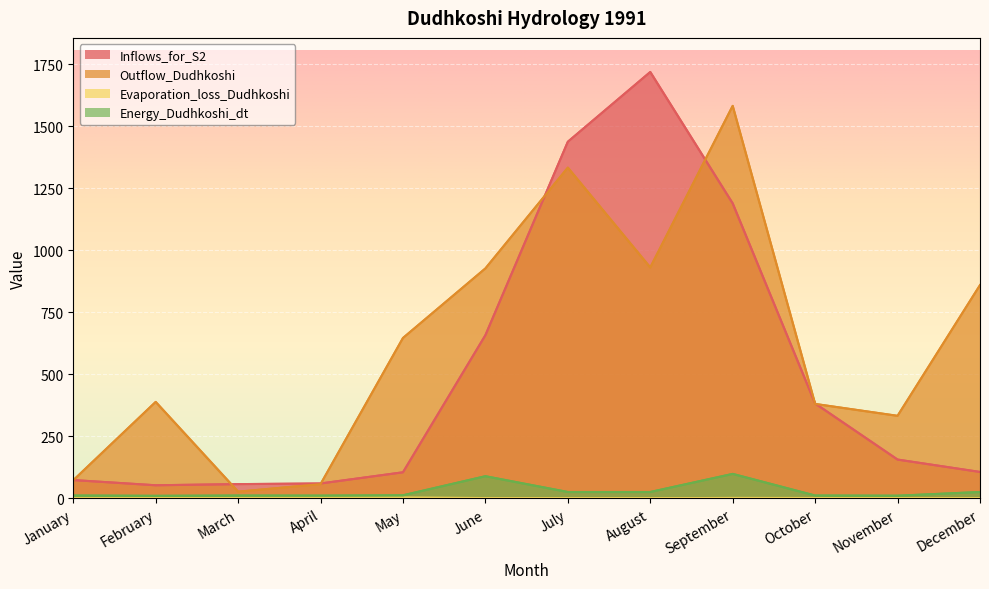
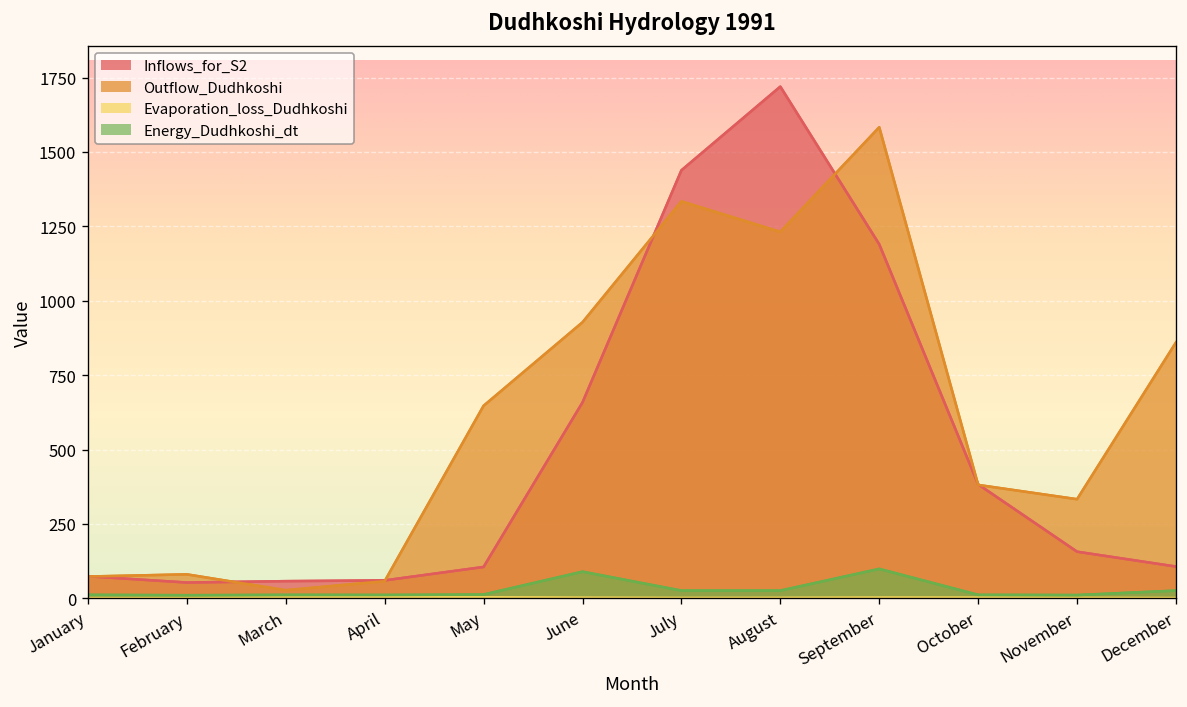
  {
    "Inflows_for_S2": {
      "February": 50,
      "March": 60,
      "May": 110,
      "June": 660,
      "July": 1440,
      "August": 1720,
      "September": 1190,
      "November": 160,
      "December": 110
    },
    "Outflow_Dudhkoshi": {
-     "February": 390,
+     "February": 80,
      "March": 30,
      "May": 650,
      "June": 930,
      "July": 1330,
-     "August": 930,
+     "August": 1230,
      "September": 1580,
      "November": 330,
      "December": 860
    },
    "Evaporation_loss_Dudhkoshi": {
      "January": 0,
      "June": 0,
      "July": 0,
      "August": 0,
      "September": 0,
      "December": 0
    },
    "Energy_Dudhkoshi_dt": {
      "January": 10,
      "June": 90,
      "July": 30,
      "August": 30,
      "September": 100,
      "December": 30
    }
  }
